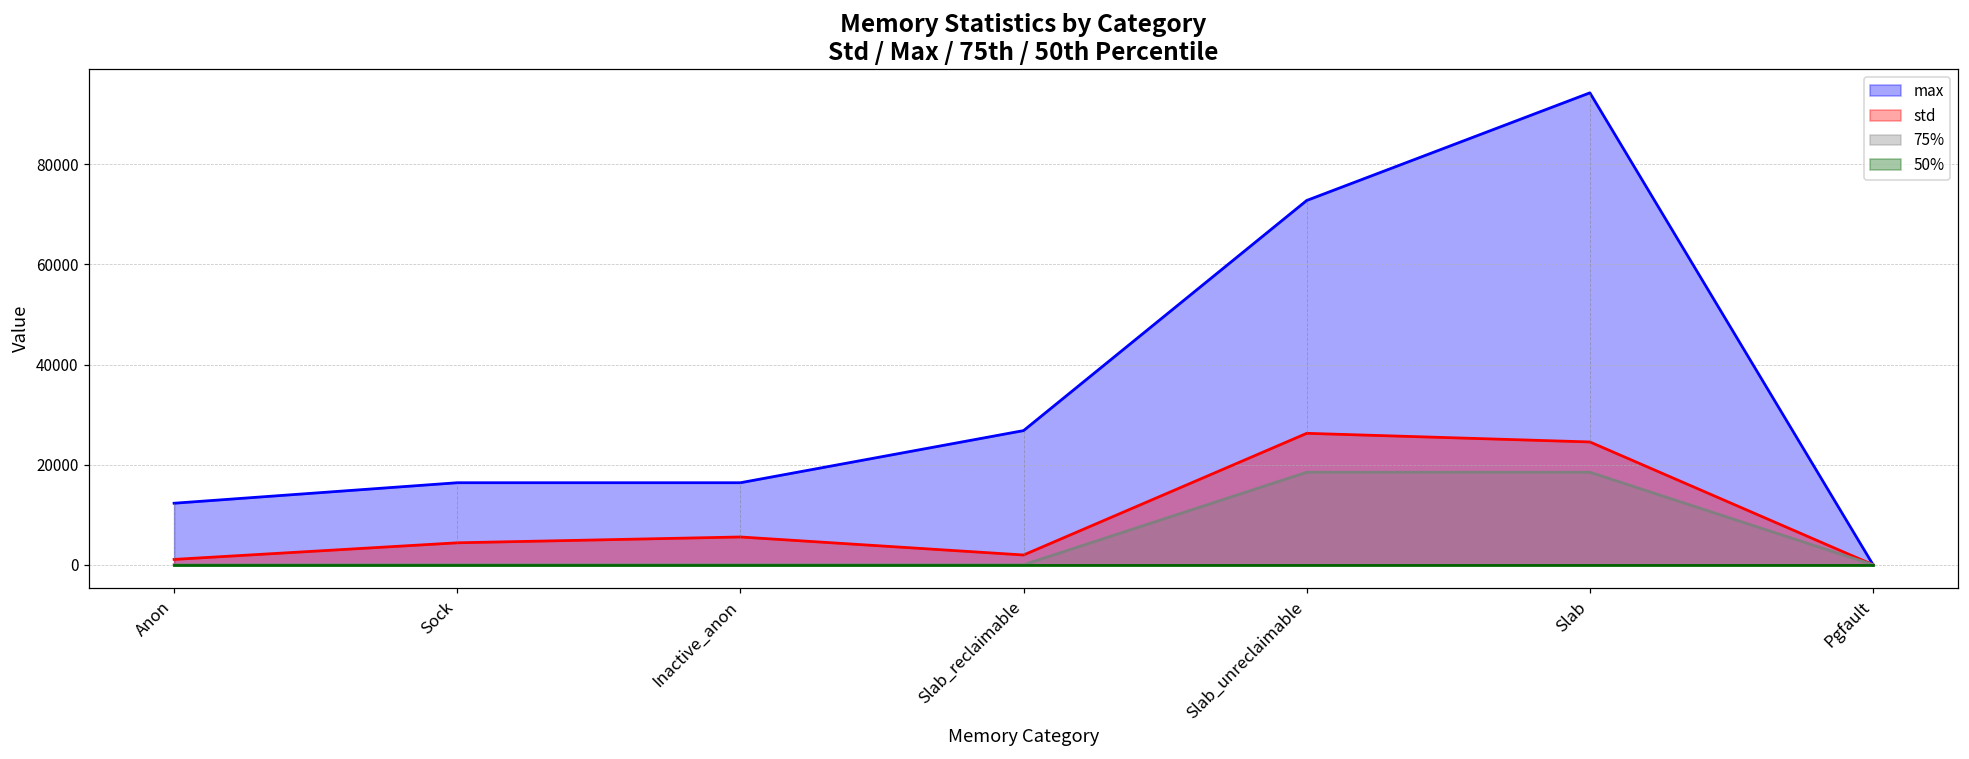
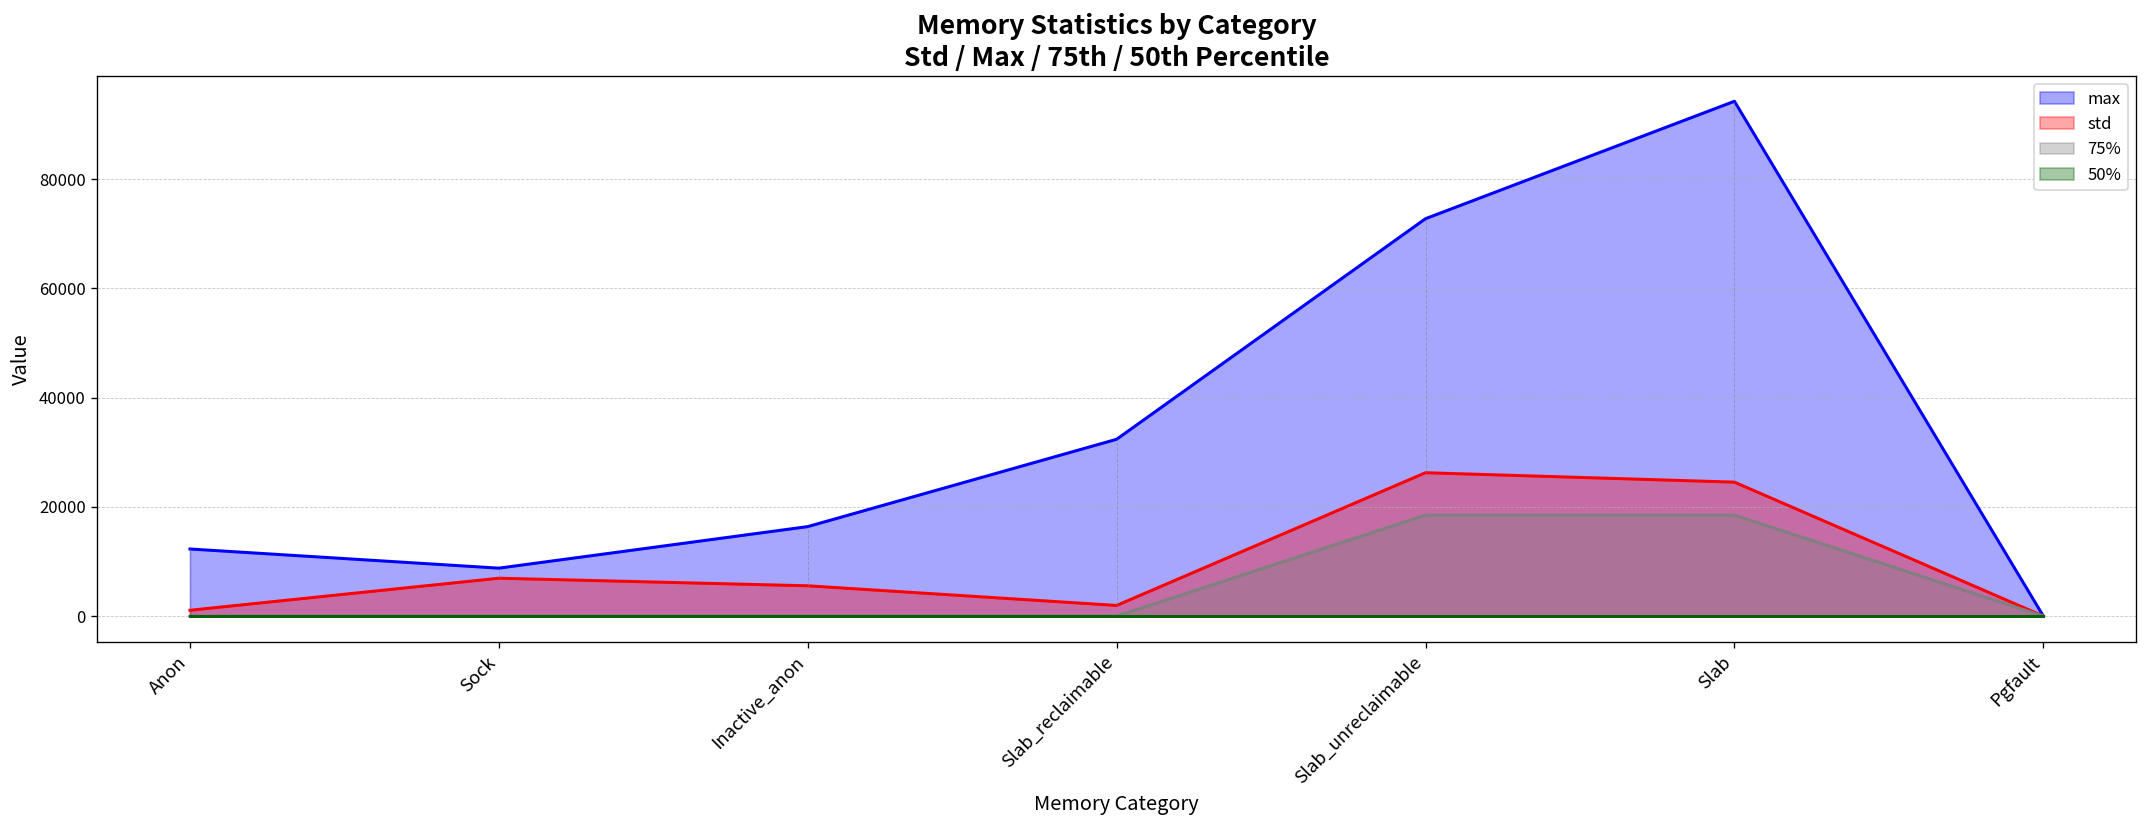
  {
    "max": {
-     "Sock": 16000,
-     "Slab_reclaimable": 27000
+     "Sock": 9000,
+     "Slab_reclaimable": 32000
    },
    "std": {
-     "Sock": 4000
+     "Sock": 7000
    }
  }
